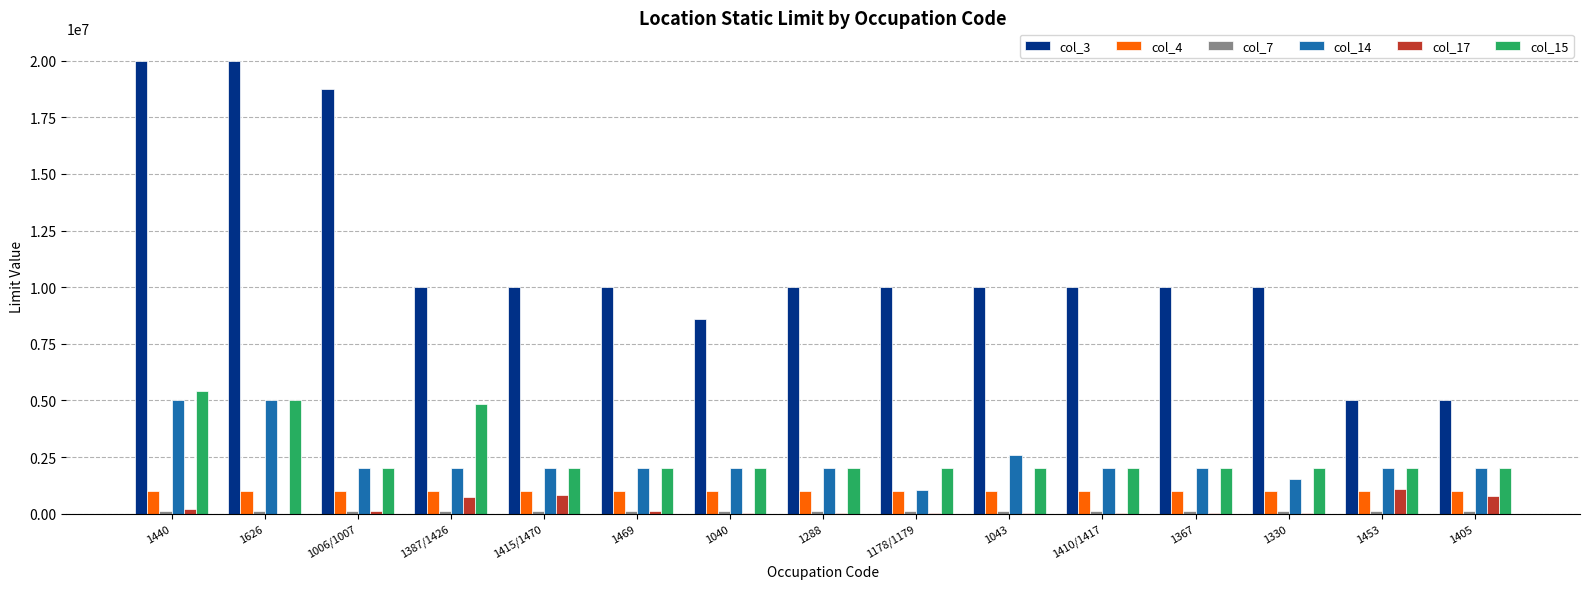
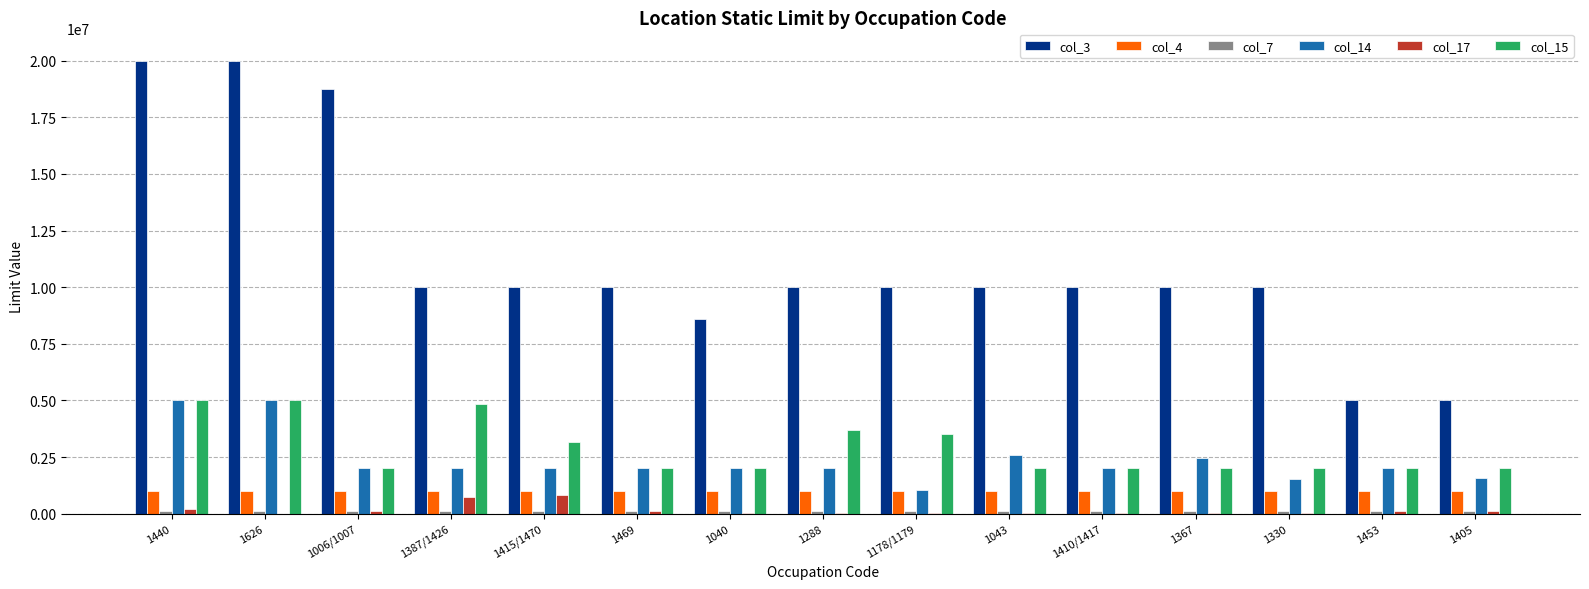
  {
    "col_3": {
      "1440": 20000000,
      "1626": 20000000,
      "1006/1007": 18800000,
      "1387/1426": 10000000,
      "1415/1470": 10000000,
      "1469": 10000000,
      "1040": 8600000,
      "1288": 10000000,
      "1178/1179": 10000000,
      "1043": 10000000,
      "1410/1417": 10000000,
      "1367": 10000000,
      "1330": 10000000,
      "1453": 5000000,
      "1405": 5000000
    },
    "col_4": {
      "1440": 1000000,
      "1626": 1000000,
      "1006/1007": 1000000,
      "1387/1426": 1000000,
      "1415/1470": 1000000,
      "1469": 1000000,
      "1040": 1000000,
      "1288": 1000000,
      "1178/1179": 1000000,
      "1043": 1000000,
      "1410/1417": 1000000,
      "1367": 1000000,
      "1330": 1000000,
      "1453": 1000000,
      "1405": 1000000
    },
    "col_14": {
      "1440": 5000000,
      "1626": 5000000,
      "1006/1007": 2000000,
      "1387/1426": 2000000,
      "1415/1470": 2000000,
      "1469": 2000000,
      "1040": 2000000,
      "1288": 2000000,
      "1178/1179": 1100000,
      "1043": 2600000,
      "1410/1417": 2000000,
-     "1367": 2000000,
+     "1367": 2500000,
      "1330": 1500000,
      "1453": 2000000,
-     "1405": 2000000
+     "1405": 1600000
    },
    "col_17": {
      "1440": 200000,
      "1626": 0,
      "1387/1426": 700000,
      "1415/1470": 800000,
-     "1453": 1100000,
-     "1405": 800000
+     "1453": 100000,
+     "1405": 100000
    },
    "col_15": {
-     "1440": 5400000,
+     "1440": 5000000,
      "1626": 5000000,
      "1006/1007": 2000000,
      "1387/1426": 4800000,
-     "1415/1470": 2000000,
+     "1415/1470": 3200000,
      "1469": 2000000,
      "1040": 2000000,
-     "1288": 2000000,
-     "1178/1179": 2000000,
+     "1288": 3700000,
+     "1178/1179": 3500000,
      "1043": 2000000,
      "1410/1417": 2000000,
      "1367": 2000000,
      "1330": 2000000,
      "1453": 2000000,
      "1405": 2000000
    }
  }
